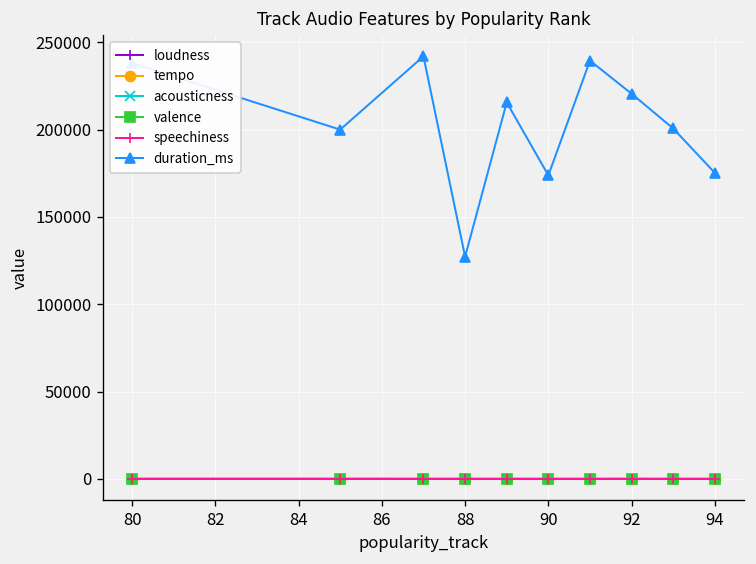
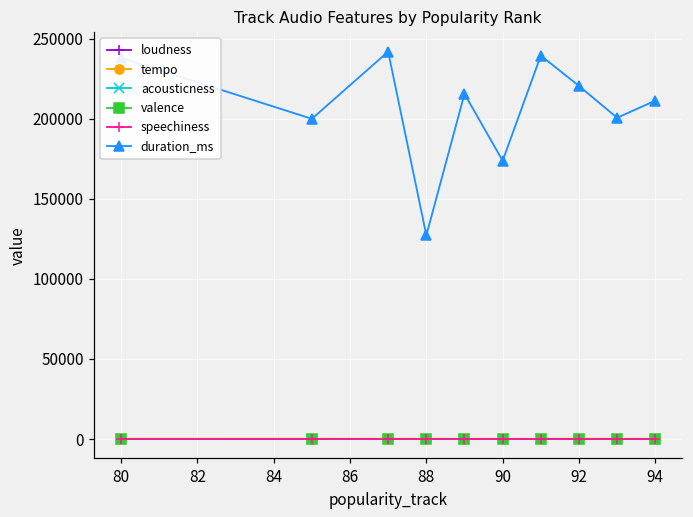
  {
    "speechiness": {
      "80": 0,
      "88": 0,
      "90": 0,
      "92": 0,
      "94": 0
    },
    "duration_ms": {
      "88": 127000,
      "90": 174000,
      "92": 221000,
-     "94": 175000
+     "94": 211000
    }
  }
